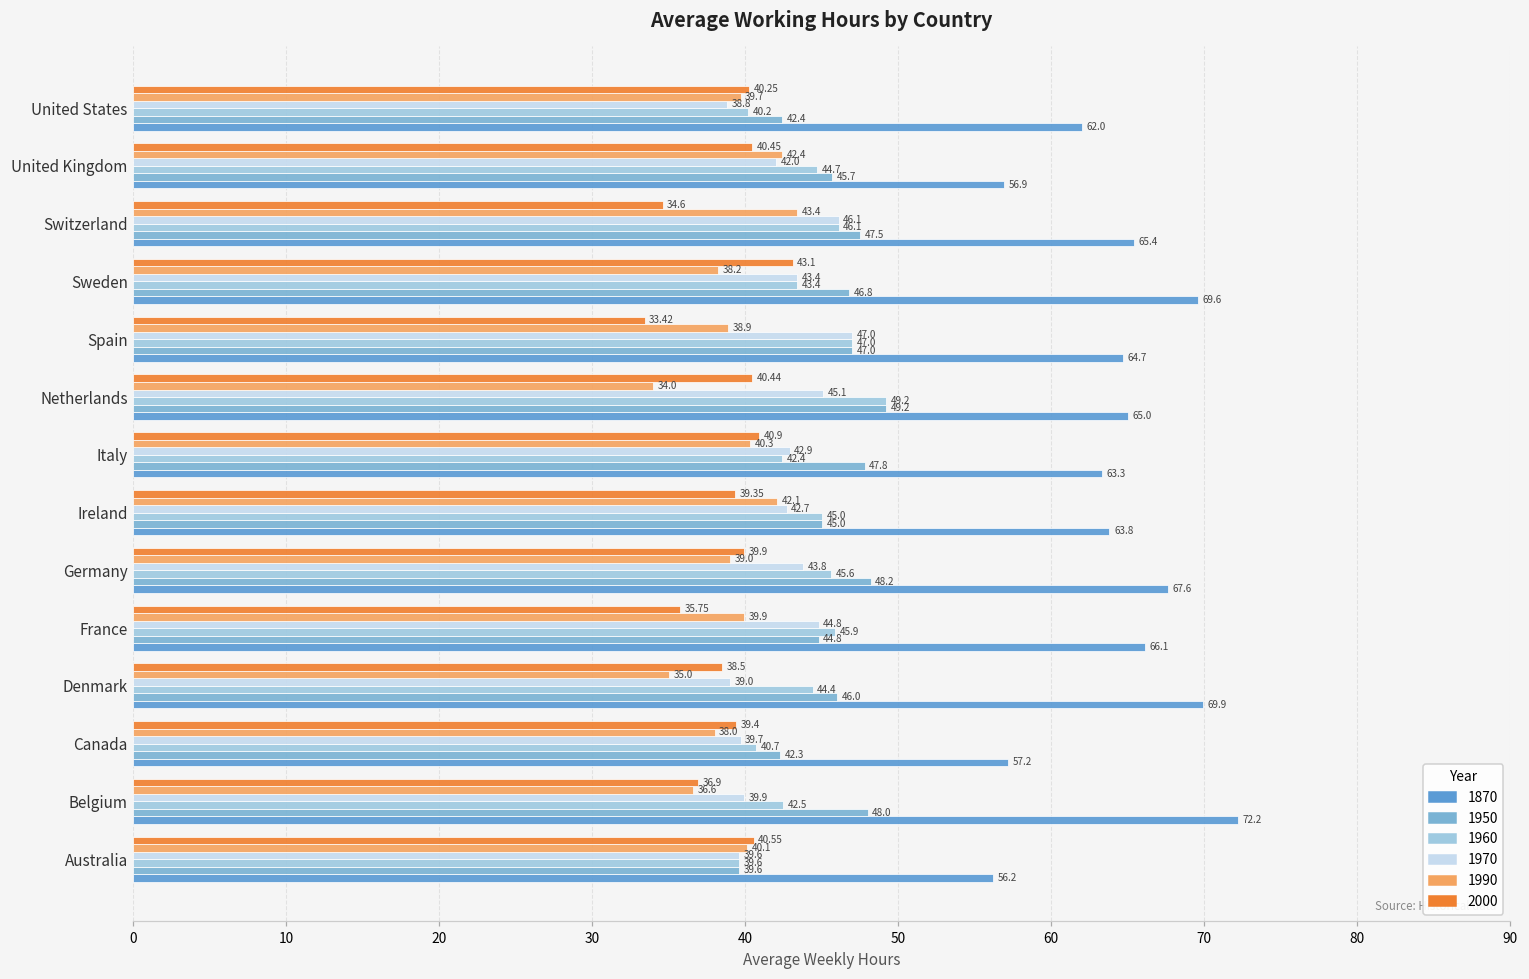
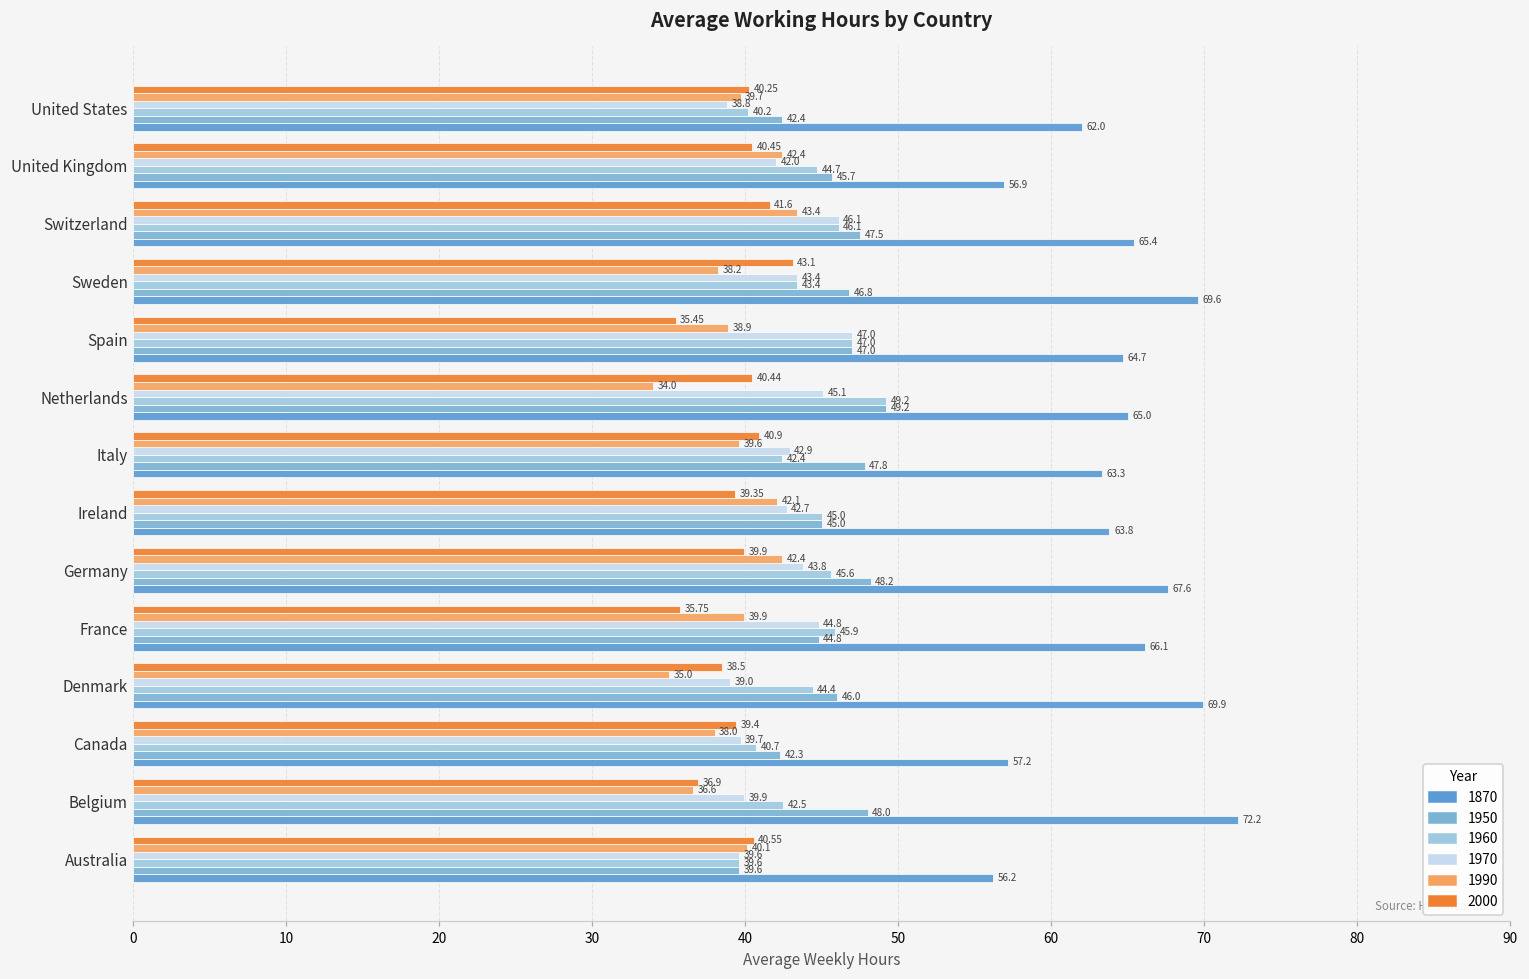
  {
    "1990": {
      "United States": 39.7,
      "Switzerland": 43.4,
      "Sweden": 38.2,
      "Spain": 38.9,
      "Netherlands": 34.0,
-     "Italy": 40.3,
+     "Italy": 39.6,
      "Ireland": 42.1,
-     "Germany": 39.0,
+     "Germany": 42.4,
      "France": 39.9,
      "Denmark": 35.0,
      "Canada": 38.0
    },
    "2000": {
      "United States": 40.25,
      "United Kingdom": 40.45,
-     "Switzerland": 34.6,
+     "Switzerland": 41.6,
      "Sweden": 43.1,
-     "Spain": 33.42,
+     "Spain": 35.45,
      "Netherlands": 40.44,
      "Italy": 40.9,
      "Ireland": 39.35,
      "Germany": 39.9,
      "France": 35.75,
      "Denmark": 38.5,
      "Canada": 39.4,
      "Australia": 40.55
    }
  }
